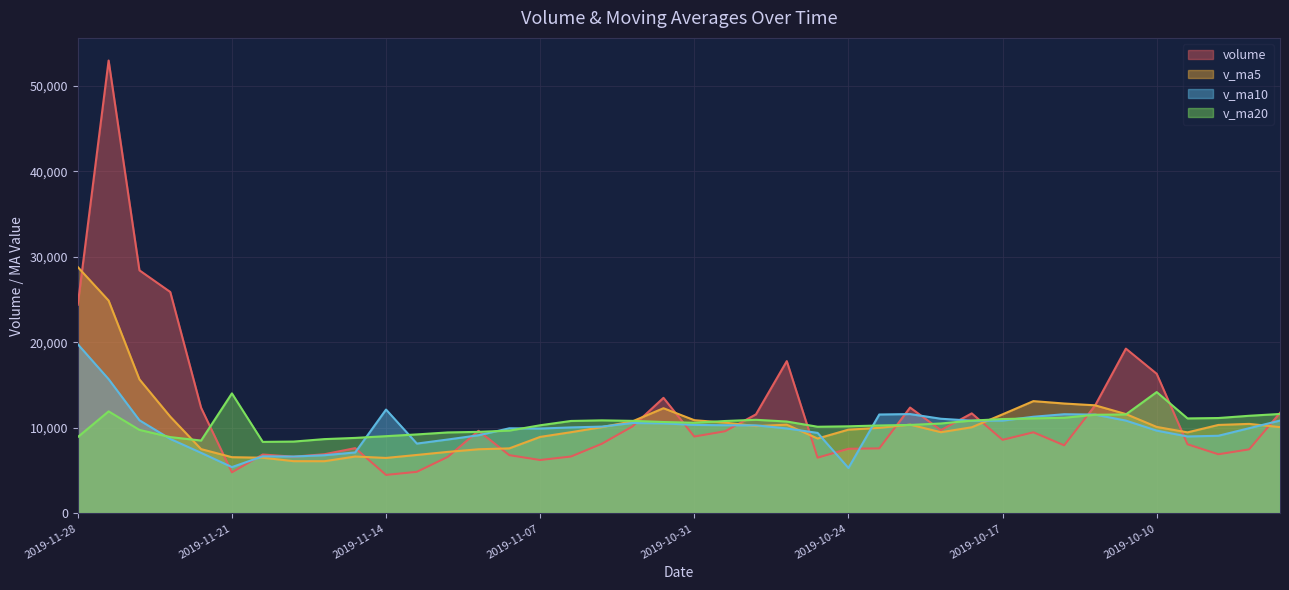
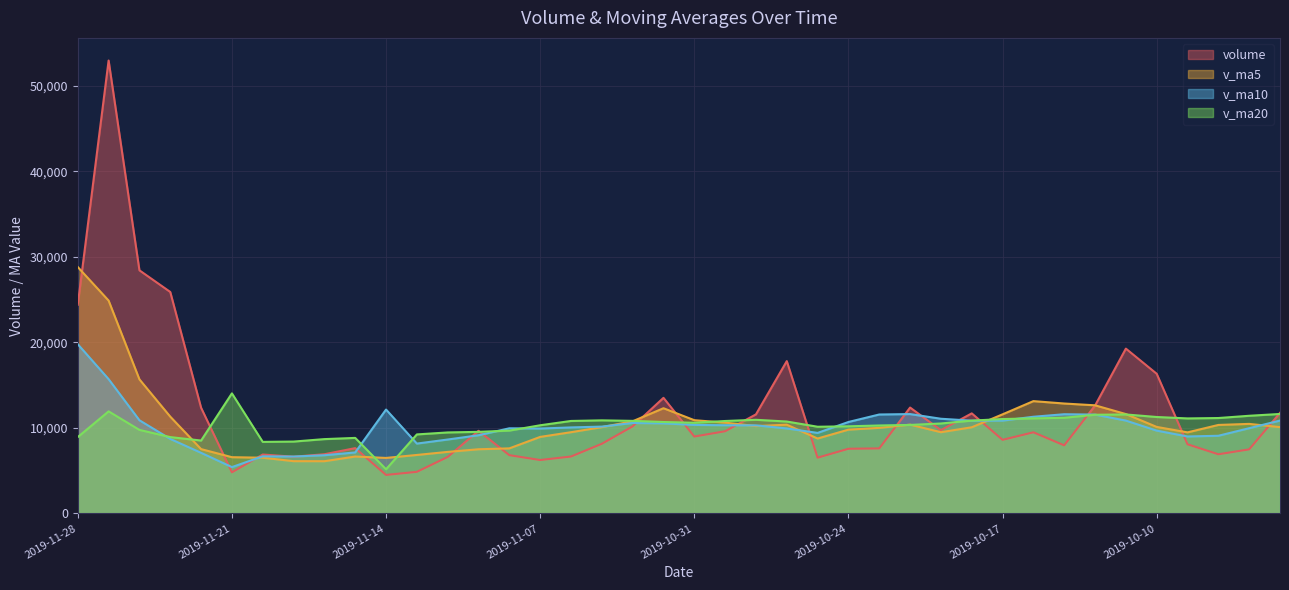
  {
    "v_ma10": {
      "2019-11-28": "20,000",
      "2019-11-21": "5,000",
      "2019-11-14": "12,000",
      "2019-11-07": "10,000",
-     "2019-10-24": "5,000",
+     "2019-10-24": "11,000",
      "2019-10-10": "10,000"
    },
    "v_ma20": {
      "2019-11-28": "9,000",
      "2019-11-21": "14,000",
-     "2019-11-14": "9,000",
+     "2019-11-14": "5,000",
      "2019-11-07": "10,000",
      "2019-10-24": "10,000",
-     "2019-10-10": "14,000"
+     "2019-10-10": "11,000"
    }
  }
